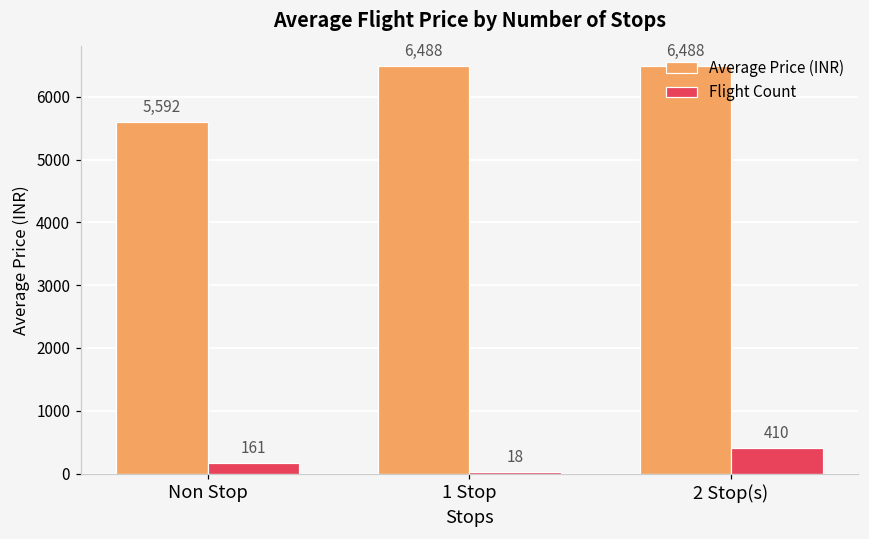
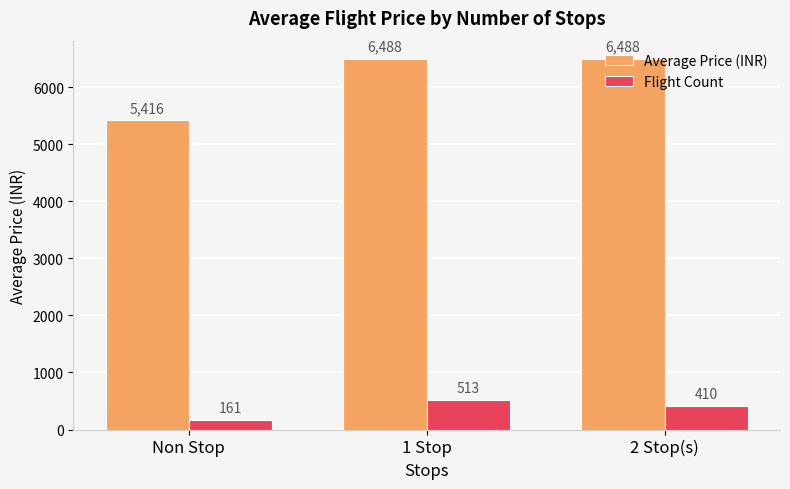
  {
    "Average Price (INR)": {
-     "Non Stop": "5,592",
+     "Non Stop": "5,416",
      "1 Stop": "6,488",
      "2 Stop(s)": "6,488"
    },
    "Flight Count": {
      "Non Stop": "161",
-     "1 Stop": "18",
+     "1 Stop": "513",
      "2 Stop(s)": "410"
    }
  }
